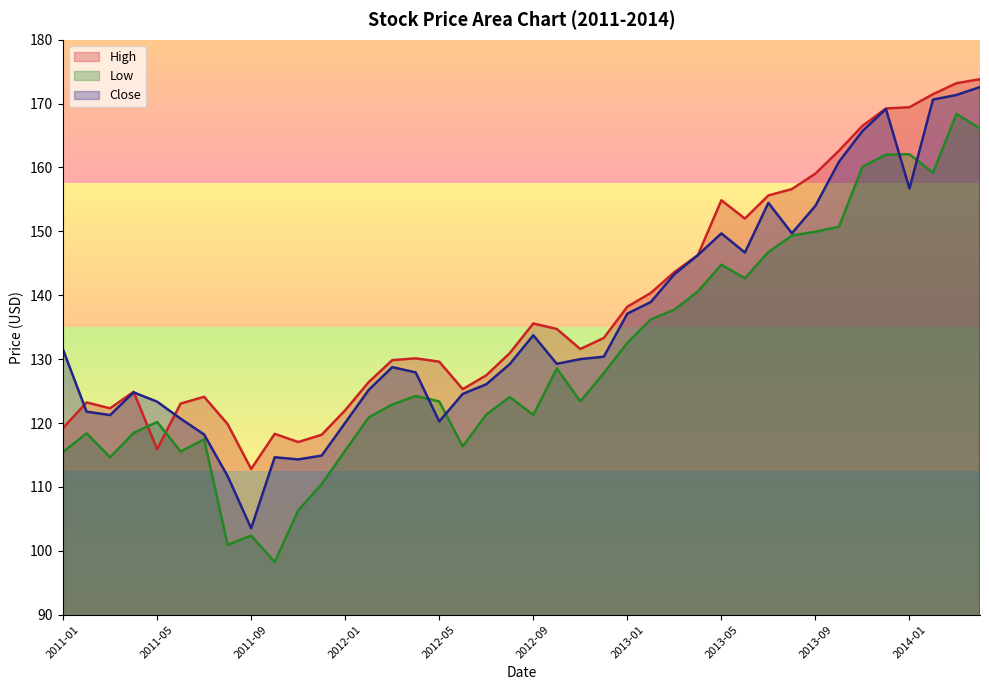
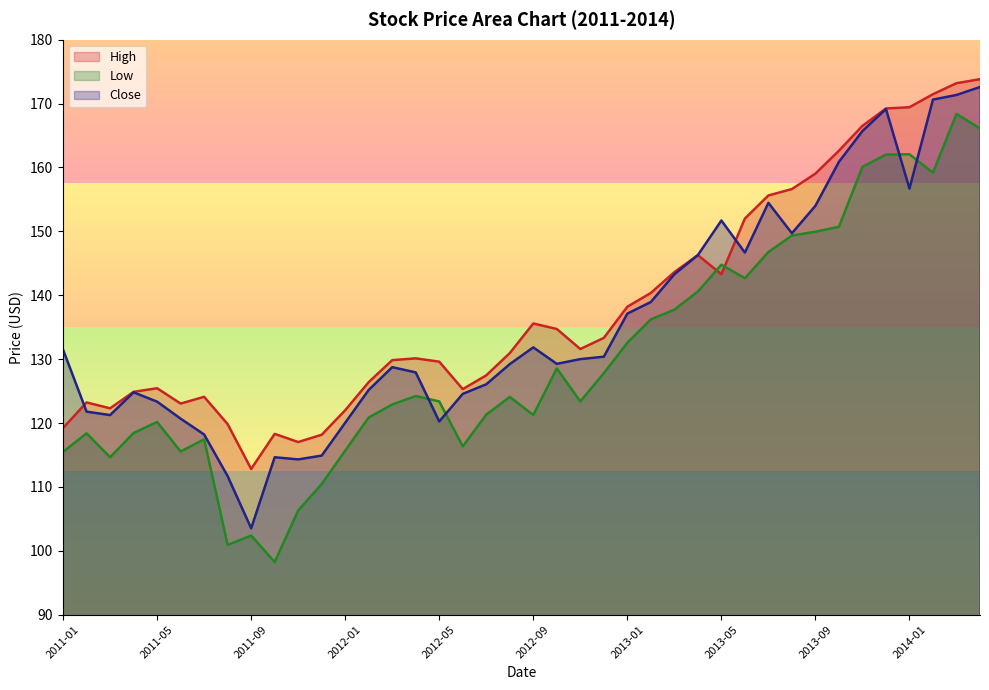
  {
    "High": {
      "2011-01": 119,
-     "2011-05": 116,
+     "2011-05": 125,
      "2011-09": 113,
      "2012-01": 122,
      "2012-05": 130,
      "2012-09": 136,
      "2013-01": 138,
-     "2013-05": 155,
+     "2013-05": 143,
      "2013-09": 159,
      "2014-01": 169
    },
    "Low": {
      "2011-01": 115,
      "2011-05": 120,
      "2011-09": 102,
      "2012-01": 116,
      "2012-05": 123,
      "2012-09": 121,
      "2013-01": 133,
      "2013-05": 145,
      "2013-09": 150,
      "2014-01": 162
    },
    "Close": {
      "2011-01": 131,
      "2011-05": 123,
      "2011-09": 104,
      "2012-01": 120,
      "2012-05": 120,
-     "2012-09": 134,
+     "2012-09": 132,
      "2013-01": 137,
-     "2013-05": 150,
+     "2013-05": 152,
      "2013-09": 154,
      "2014-01": 157
    }
  }
